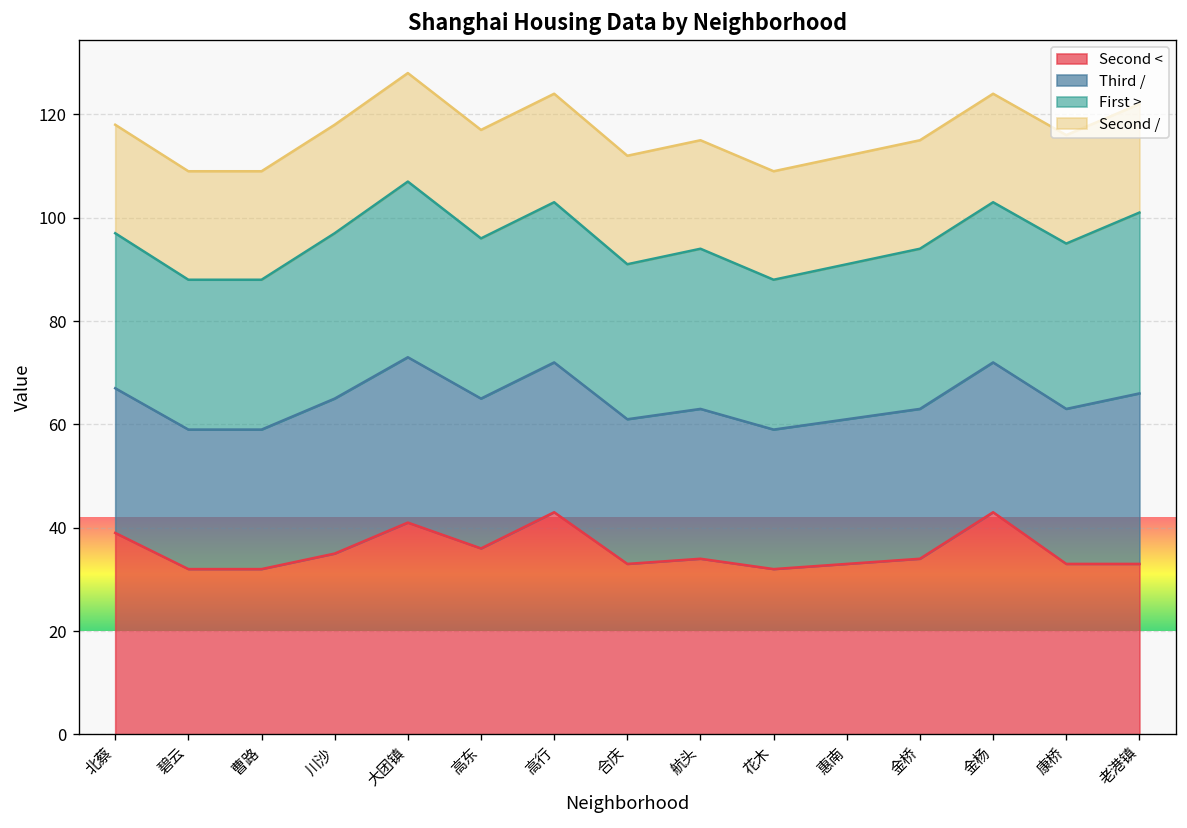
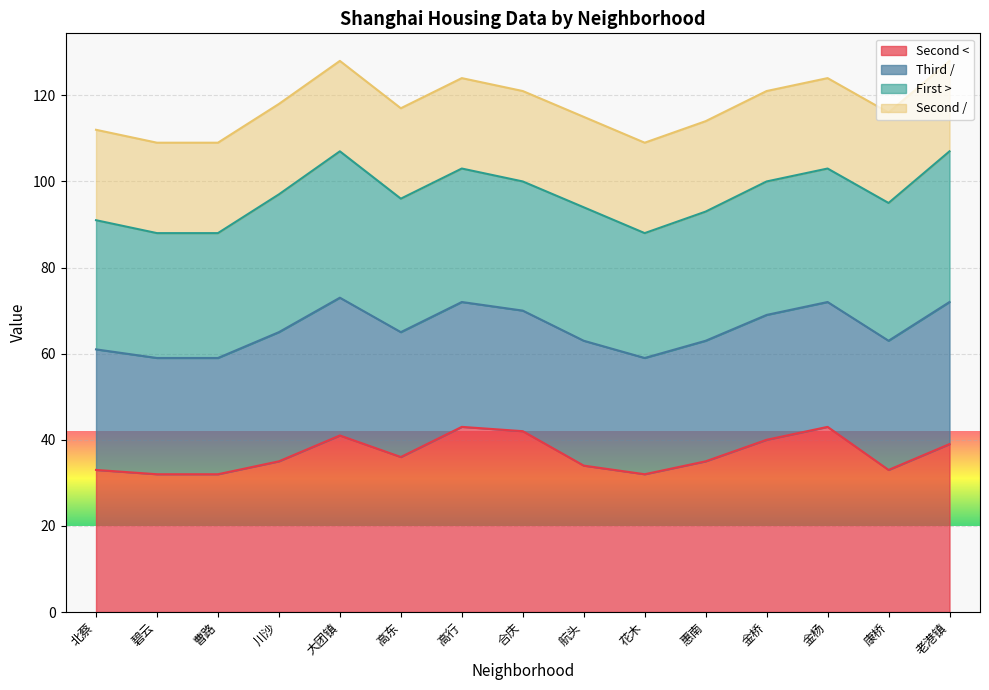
  {
    "Second <": {
-     "北蔡": 39,
+     "北蔡": 33,
      "碧云": 32,
      "曹路": 32,
      "川沙": 35,
      "大团镇": 41,
      "高东": 36,
      "高行": 43,
-     "合庆": 33,
+     "合庆": 42,
      "航头": 34,
      "花木": 32,
-     "惠南": 33,
-     "金桥": 34,
+     "惠南": 35,
+     "金桥": 40,
      "金杨": 43,
      "康桥": 33,
-     "老港镇": 33
+     "老港镇": 39
    },
    "Second /": {
      "北蔡": 21,
      "碧云": 21,
      "曹路": 21,
      "川沙": 21,
      "大团镇": 21,
      "高东": 21,
      "高行": 21,
      "合庆": 21,
      "航头": 21,
      "花木": 21,
      "惠南": 21,
      "金桥": 21,
      "金杨": 21
    }
  }
